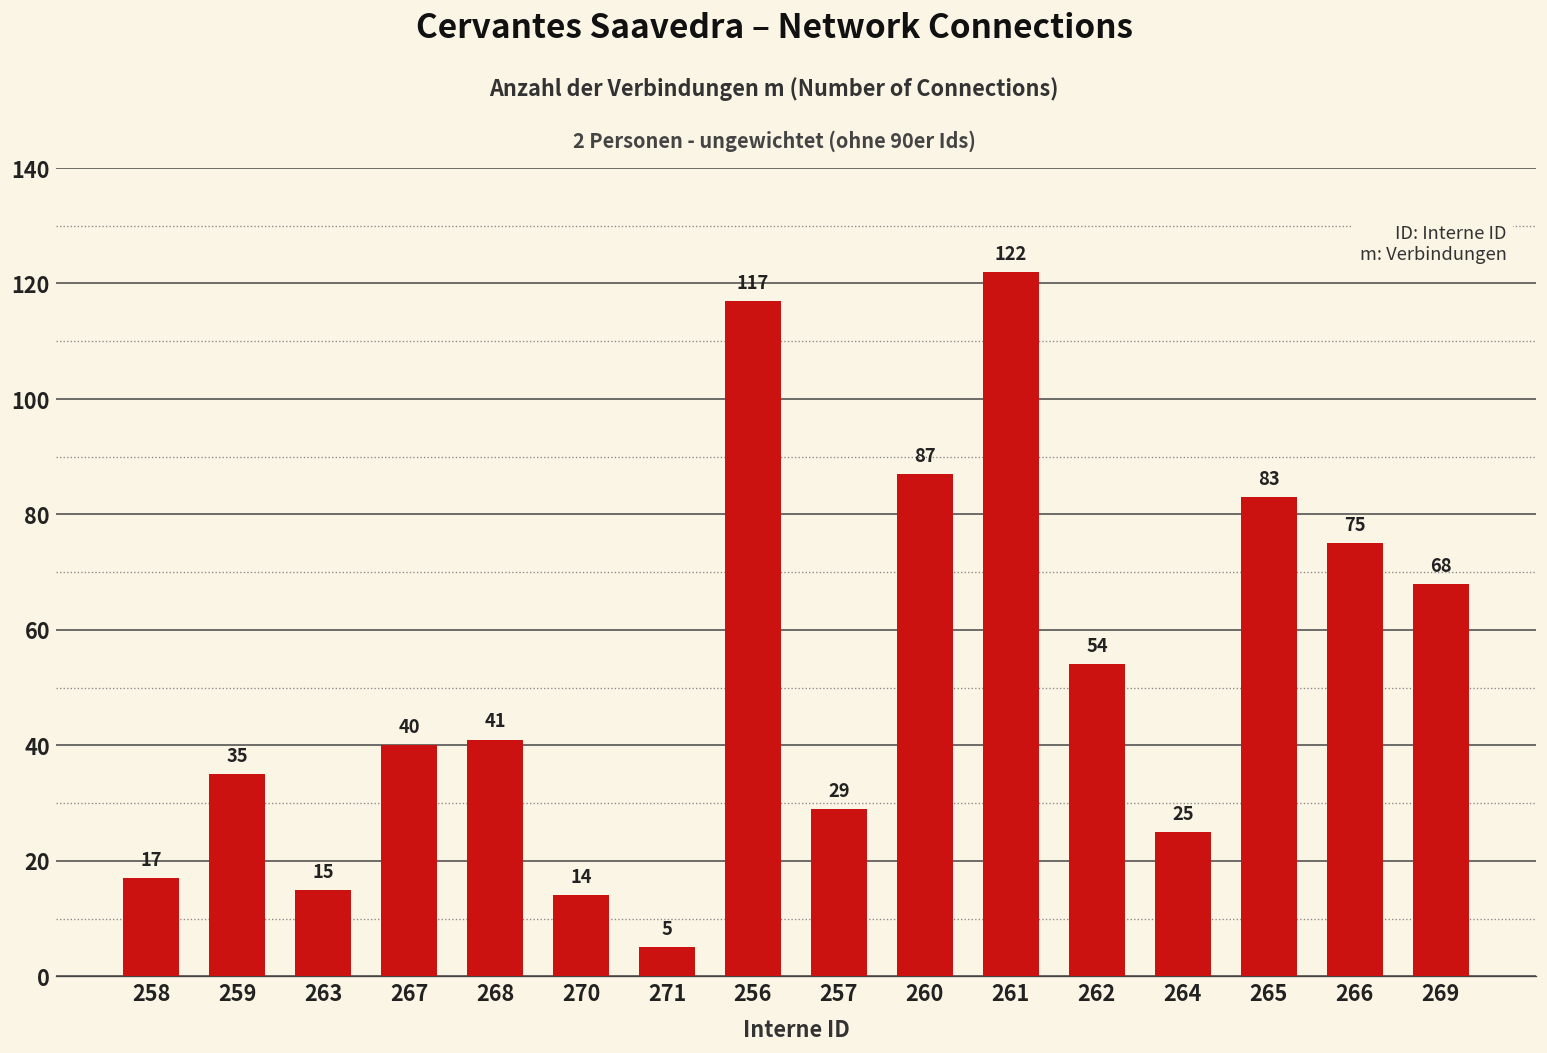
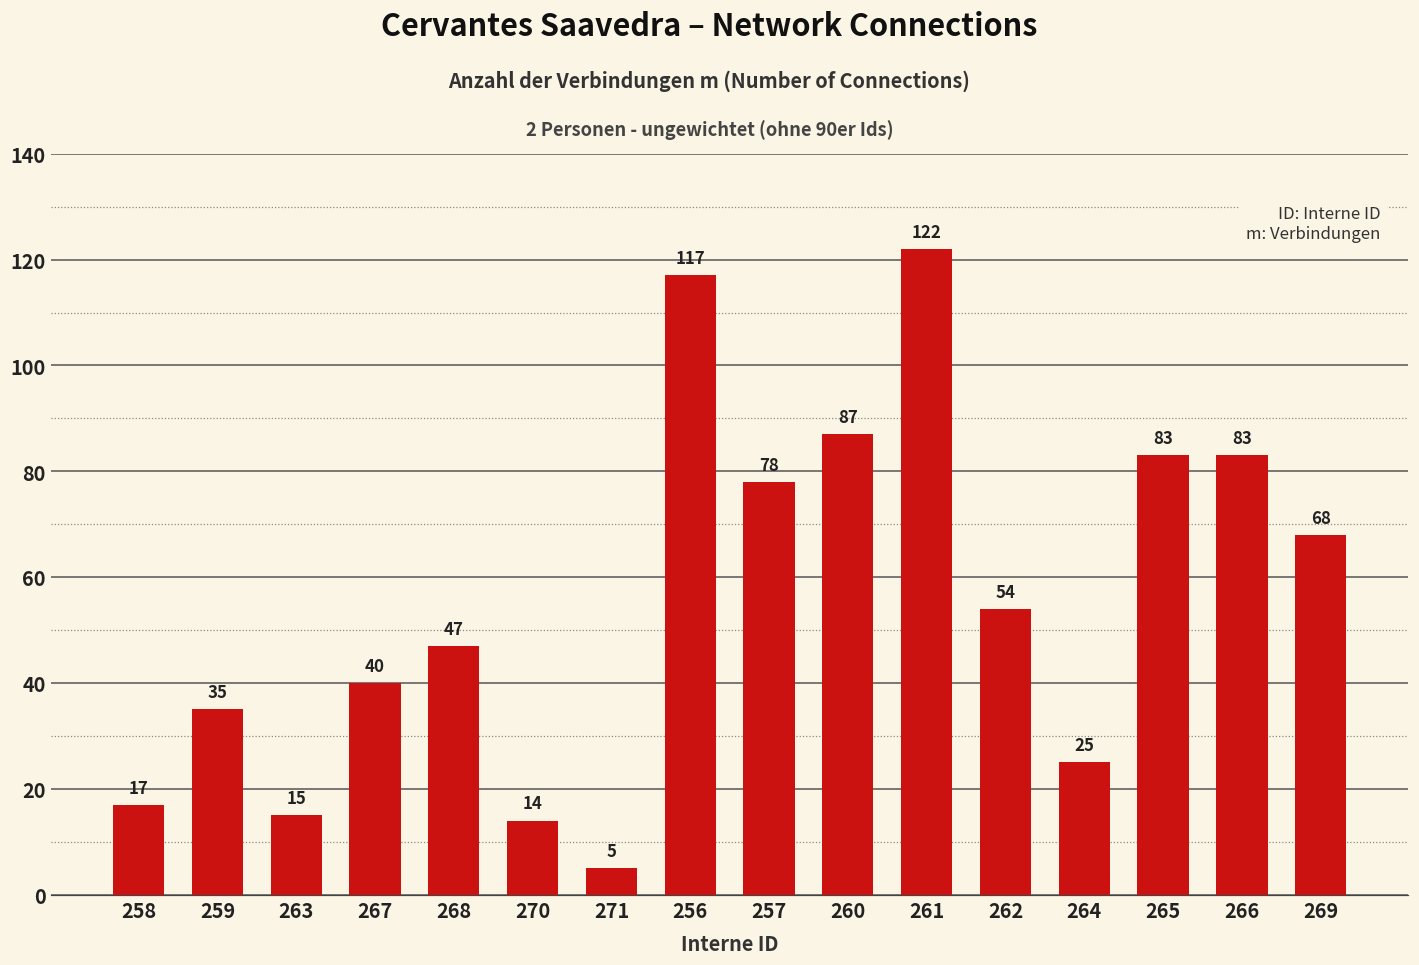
  {
    "258": 17,
    "259": 35,
    "263": 15,
    "267": 40,
-   "268": 41,
+   "268": 47,
    "270": 14,
    "271": 5,
    "256": 117,
-   "257": 29,
+   "257": 78,
    "260": 87,
    "261": 122,
    "262": 54,
    "264": 25,
    "265": 83,
-   "266": 75,
+   "266": 83,
    "269": 68
  }
